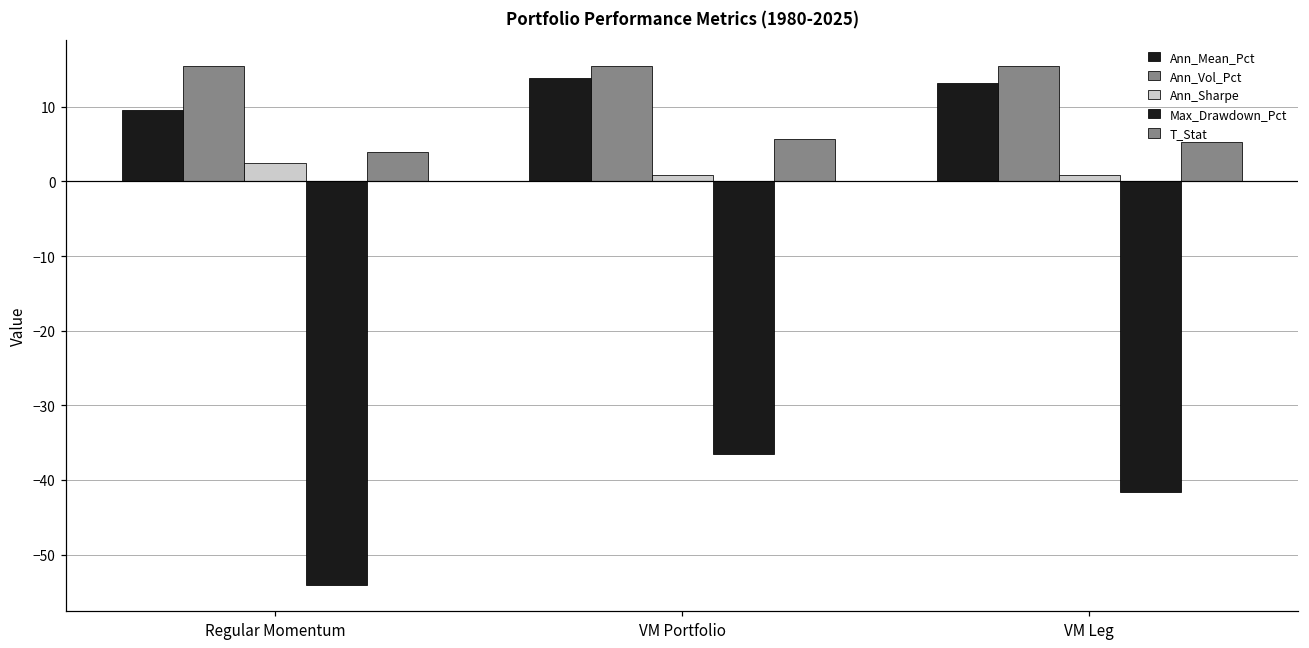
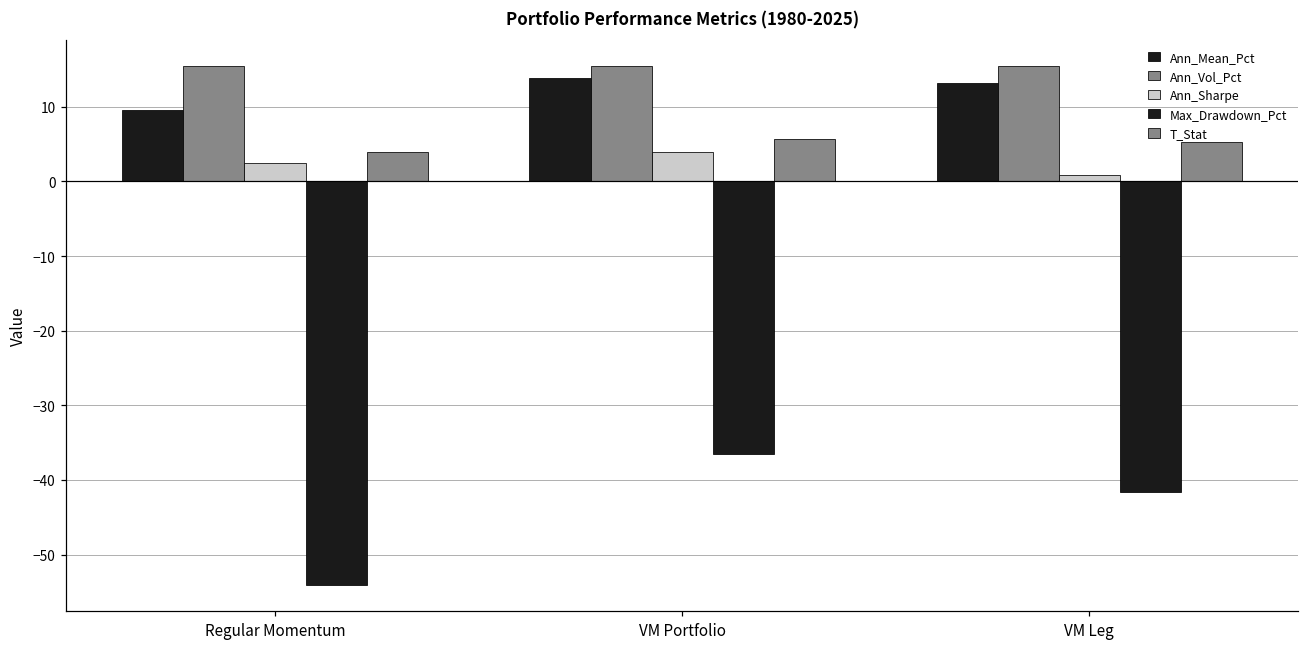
  {
    "Ann_Sharpe": {
      "Regular Momentum": 2,
-     "VM Portfolio": 1,
+     "VM Portfolio": 4,
      "VM Leg": 1
    }
  }
